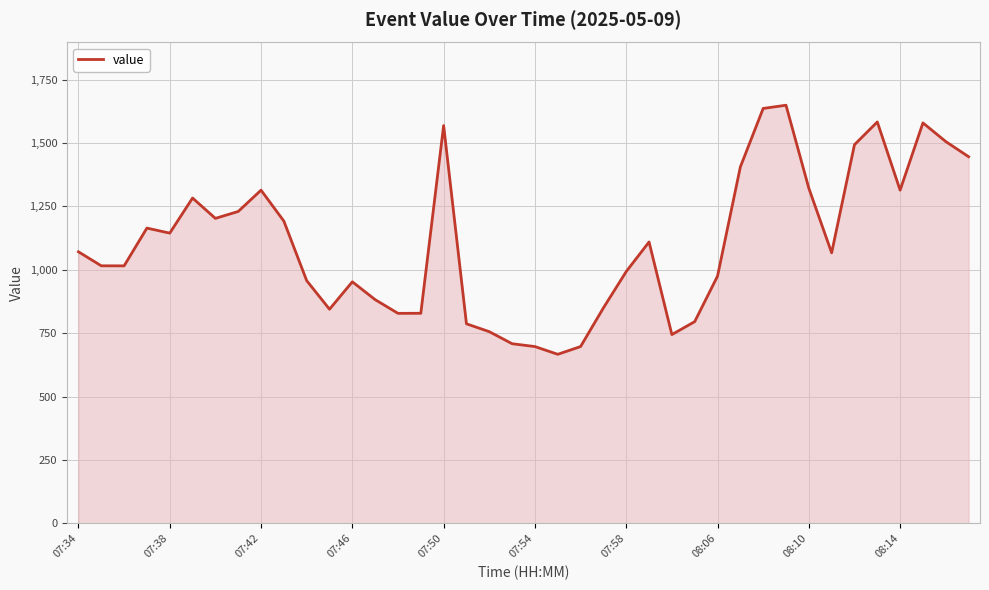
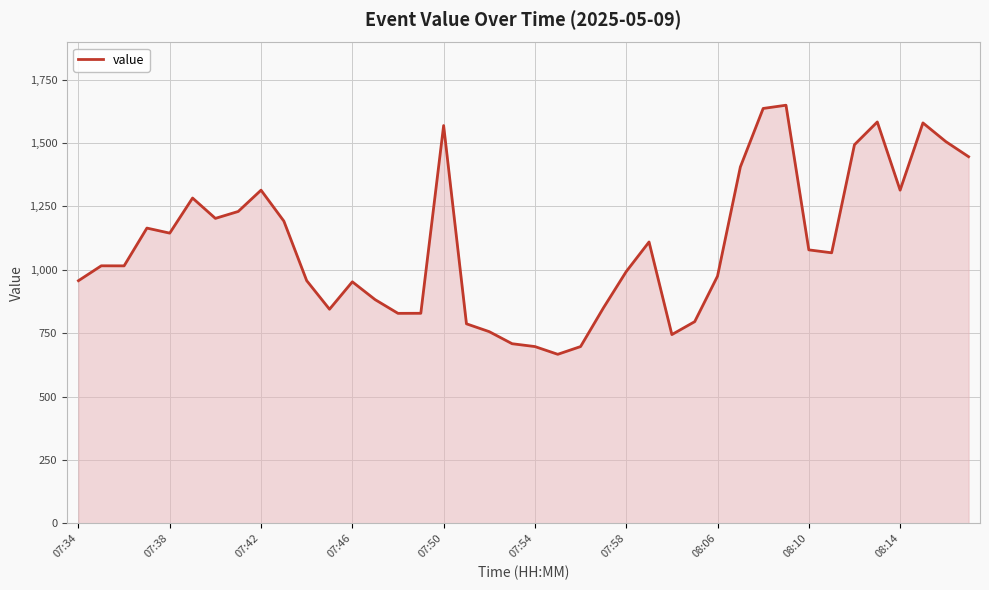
  {
-   "07:34": "1,070",
+   "07:34": "960",
    "07:38": "1,140",
    "07:42": "1,310",
    "07:46": "950",
    "07:50": "1,570",
    "07:54": "700",
    "07:58": "990",
    "08:06": "980",
-   "08:10": "1,320",
+   "08:10": "1,080",
    "08:14": "1,310"
  }
